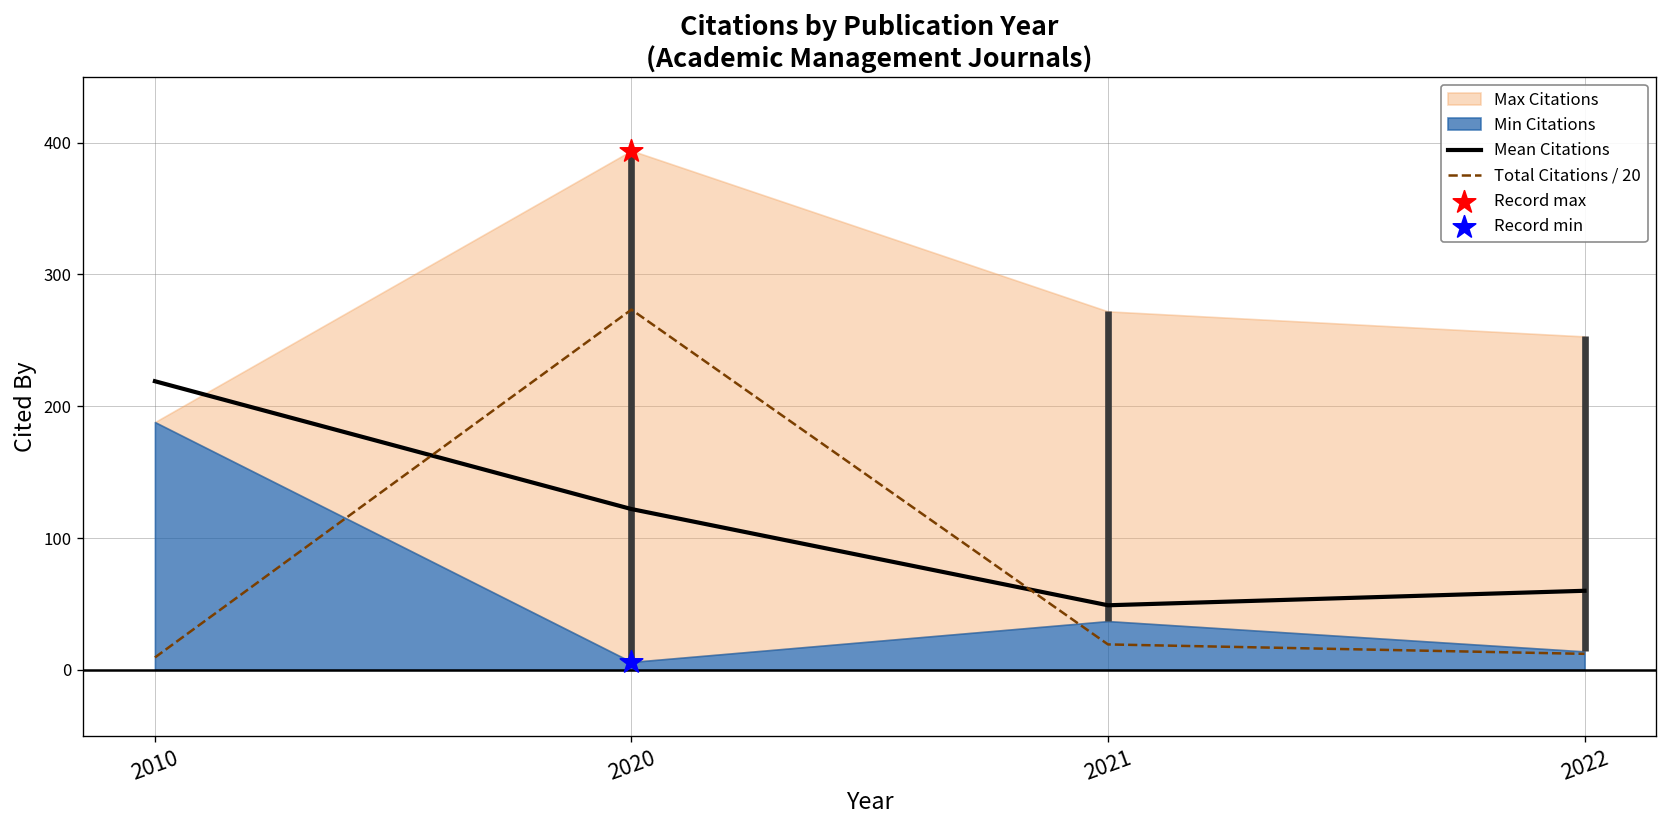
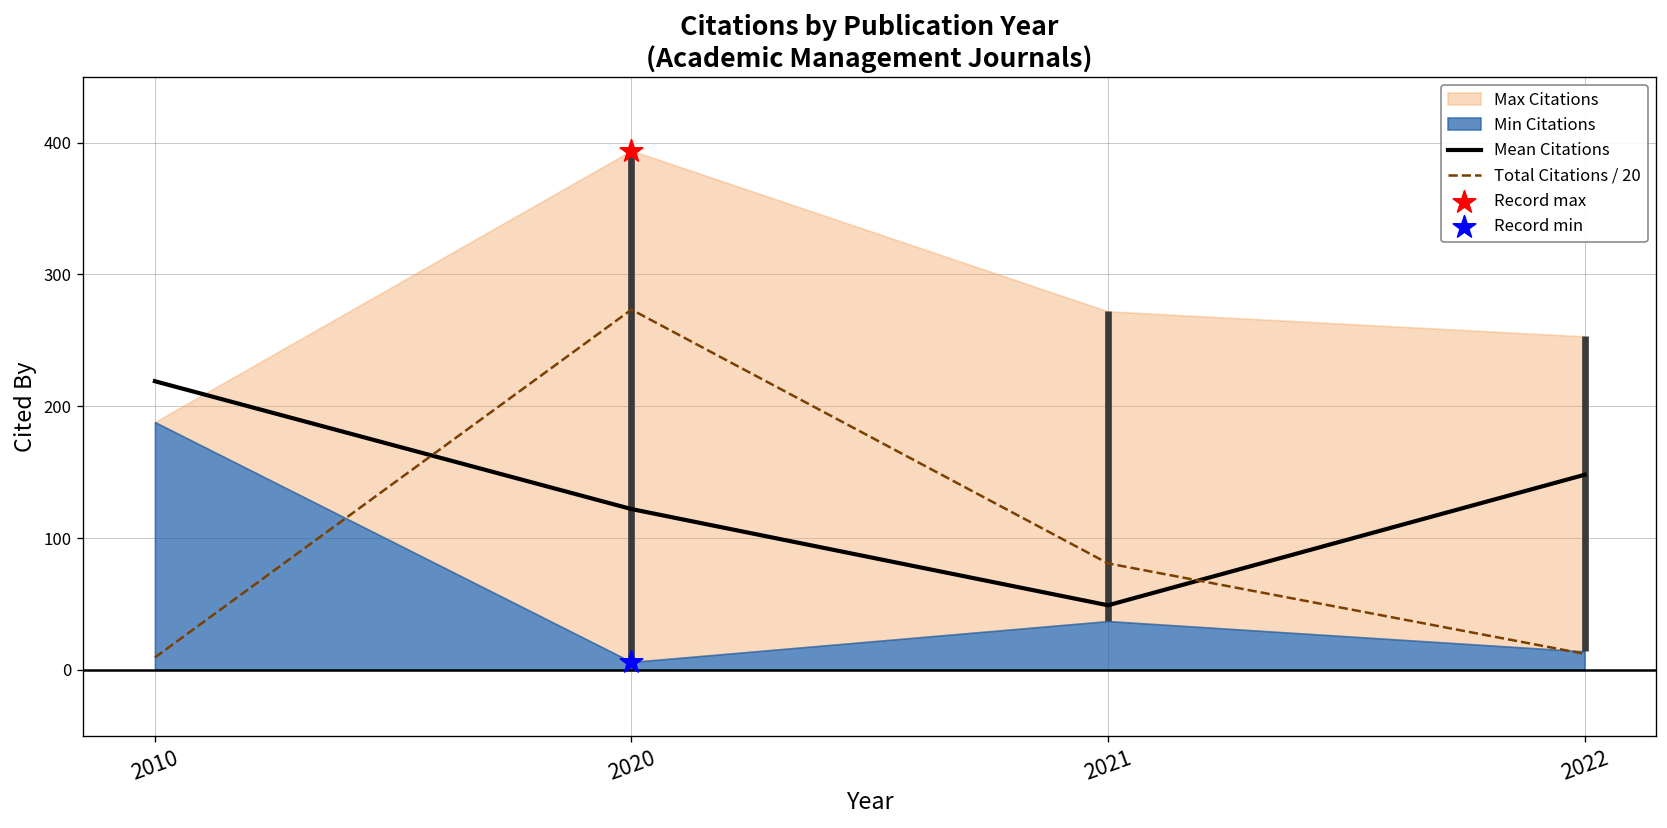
  {
    "Mean Citations": {
      "2010": 219,
      "2020": 122,
      "2021": 49,
-     "2022": 60
+     "2022": 148
    },
    "Total Citations / 20": {
      "2010": 9,
      "2020": 273,
-     "2021": 19
+     "2021": 81
    },
    "Min Citations": {
      "2021": 37
    }
  }
